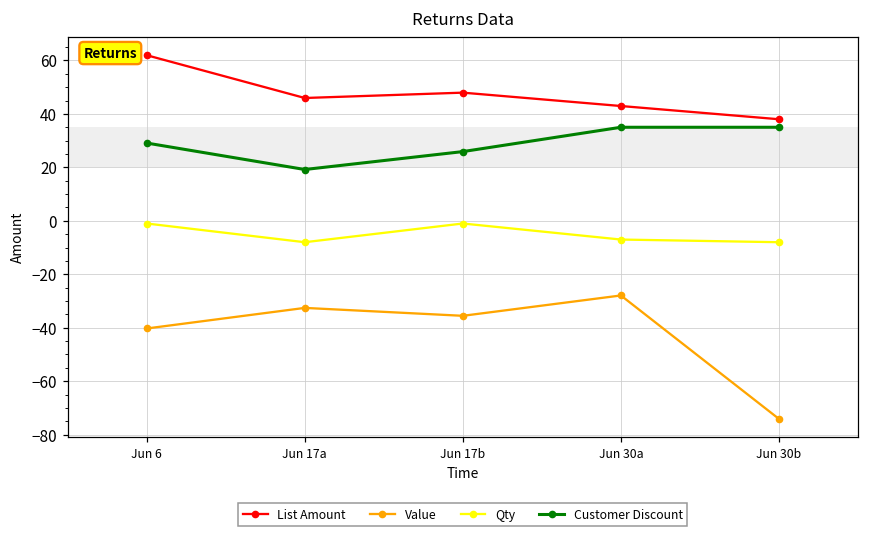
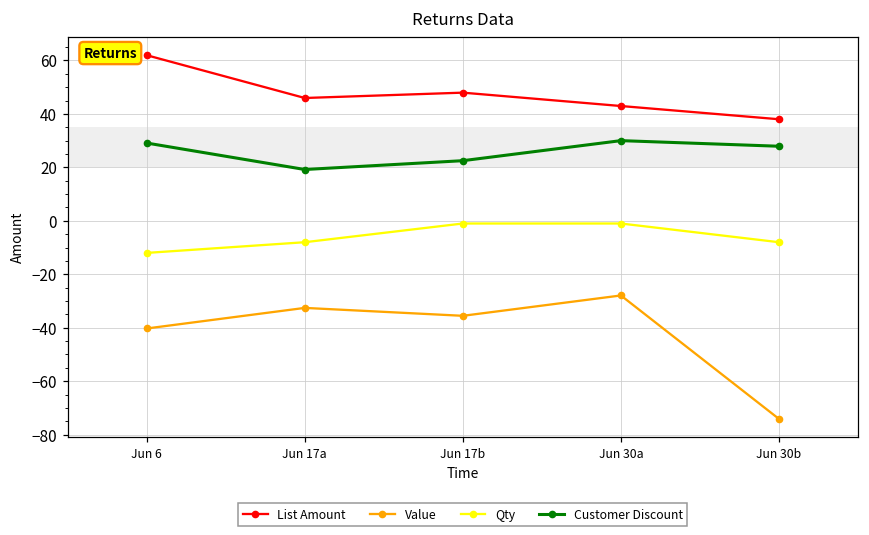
  {
    "List Amount": {
      "Jun 6": 62,
      "Jun 17a": 46,
      "Jun 17b": 48,
      "Jun 30a": 43,
      "Jun 30b": 38
    },
    "Value": {
      "Jun 6": -40,
      "Jun 17a": -33,
      "Jun 17b": -36,
      "Jun 30a": -28,
      "Jun 30b": -74
    },
    "Qty": {
-     "Jun 6": -1,
+     "Jun 6": -12,
      "Jun 17a": -8,
      "Jun 17b": -1,
-     "Jun 30a": -7,
+     "Jun 30a": -1,
      "Jun 30b": -8
    },
    "Customer Discount": {
      "Jun 6": 29,
      "Jun 17a": 19,
-     "Jun 17b": 26,
-     "Jun 30a": 35,
-     "Jun 30b": 35
+     "Jun 17b": 23,
+     "Jun 30a": 30,
+     "Jun 30b": 28
    }
  }
